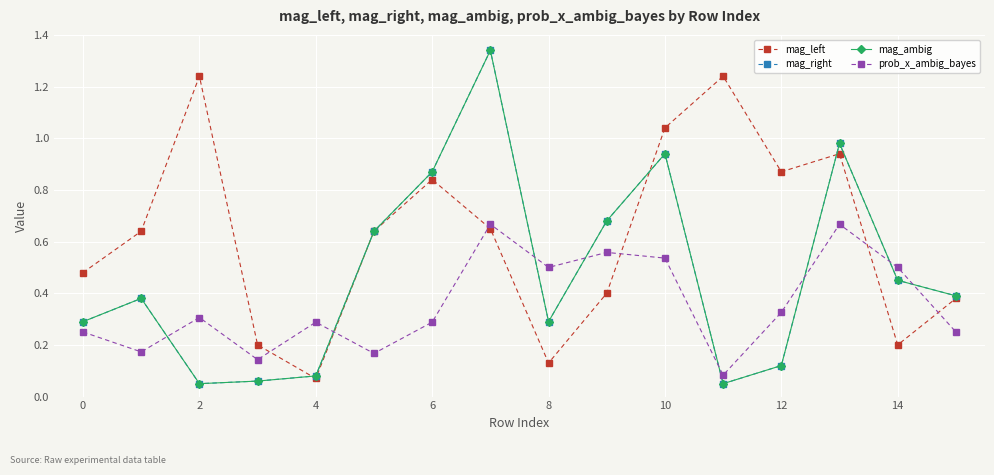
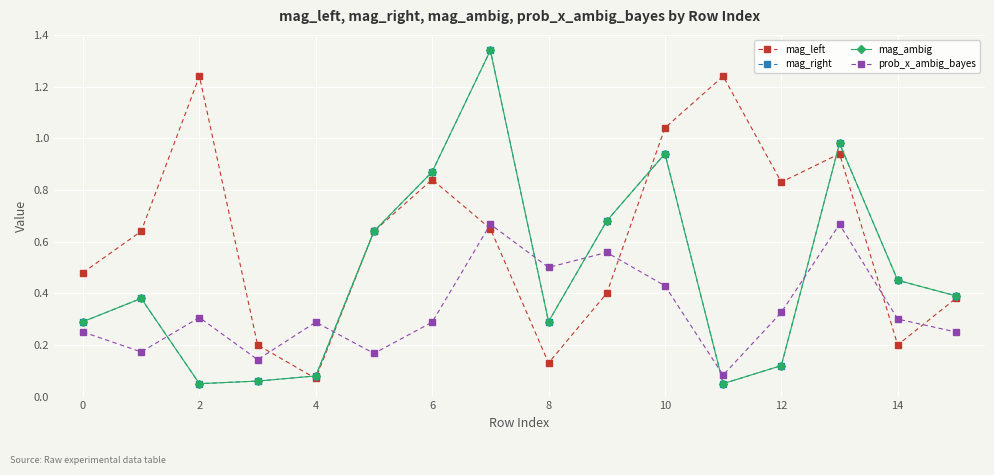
  {
    "mag_left": {
      "0": 0.48,
      "2": 1.24,
      "4": 0.07,
      "6": 0.84,
      "8": 0.13,
      "10": 1.04,
-     "12": 0.87,
+     "12": 0.83,
      "14": 0.20
    },
    "mag_ambig": {
      "0": 0.29,
      "2": 0.05,
      "4": 0.08,
      "6": 0.87,
      "8": 0.29,
      "10": 0.94,
      "12": 0.12,
      "14": 0.45
    },
    "prob_x_ambig_bayes": {
      "0": 0.25,
      "2": 0.31,
      "4": 0.29,
      "6": 0.29,
      "8": 0.50,
-     "10": 0.54,
+     "10": 0.43,
      "12": 0.33,
-     "14": 0.5
+     "14": 0.3
    }
  }
